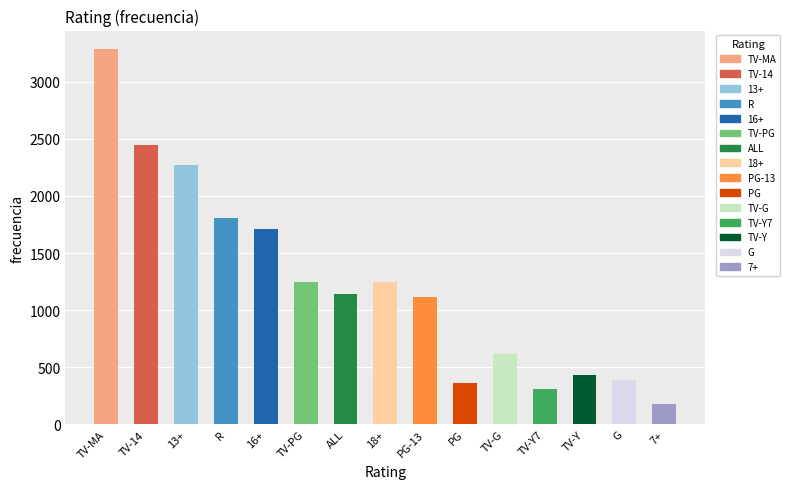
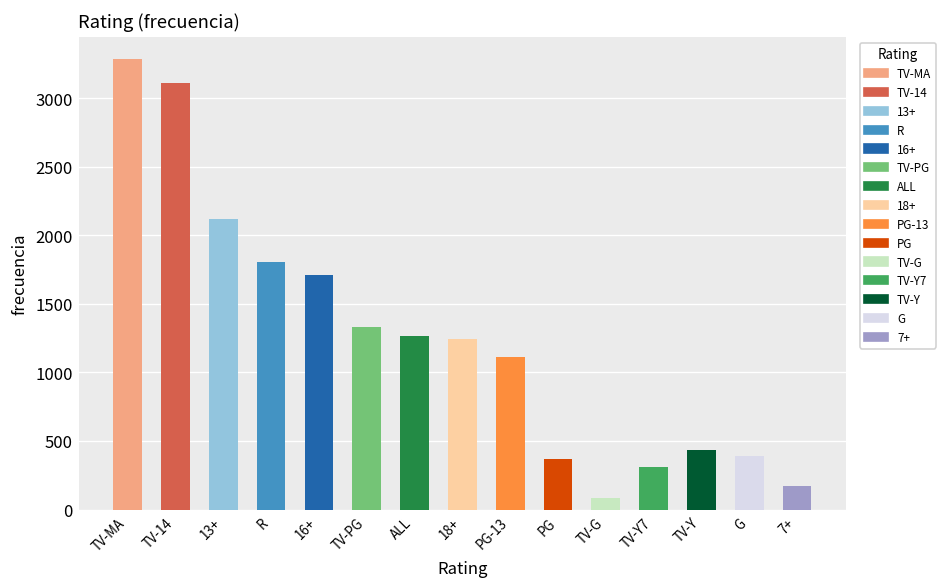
  {
    "TV-MA": 3280,
-   "TV-14": 2450,
-   "13+": 2270,
+   "TV-14": 3110,
+   "13+": 2120,
    "R": 1810,
    "16+": 1710,
-   "TV-PG": 1250,
-   "ALL": 1140,
+   "TV-PG": 1330,
+   "ALL": 1270,
    "18+": 1240,
    "PG-13": 1110,
    "PG": 370,
-   "TV-G": 620,
+   "TV-G": 90,
    "TV-Y7": 310,
    "TV-Y": 430,
    "G": 390,
    "7+": 180
  }
